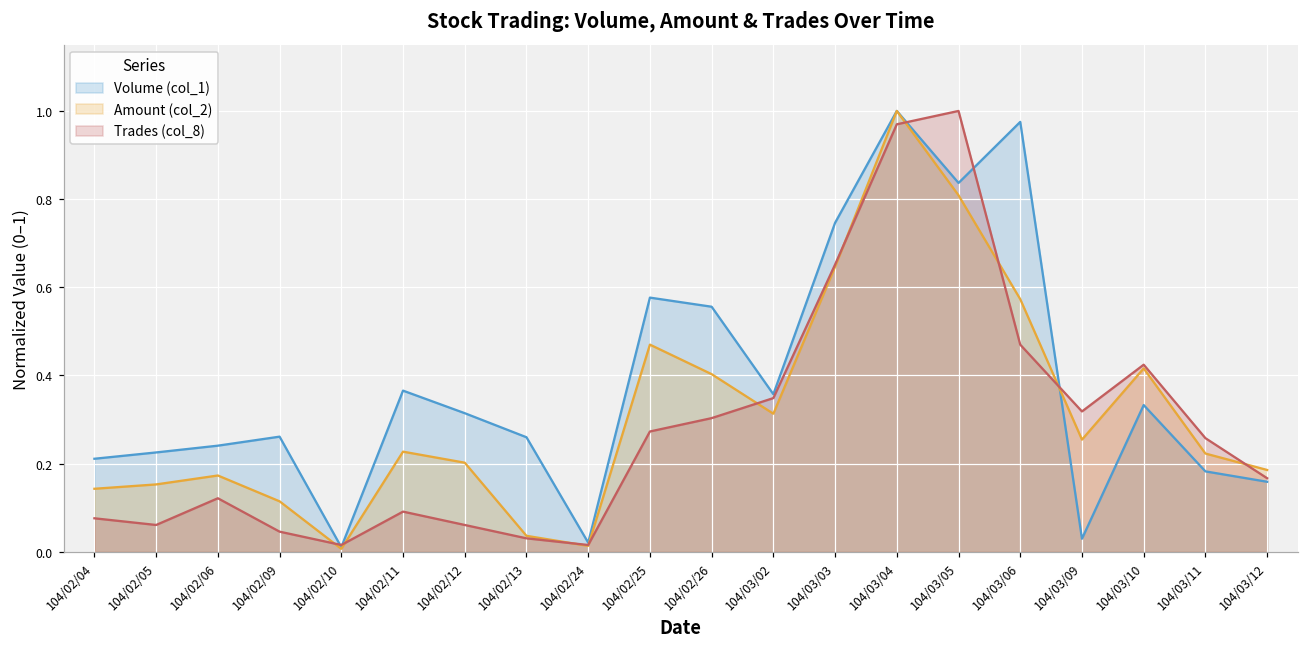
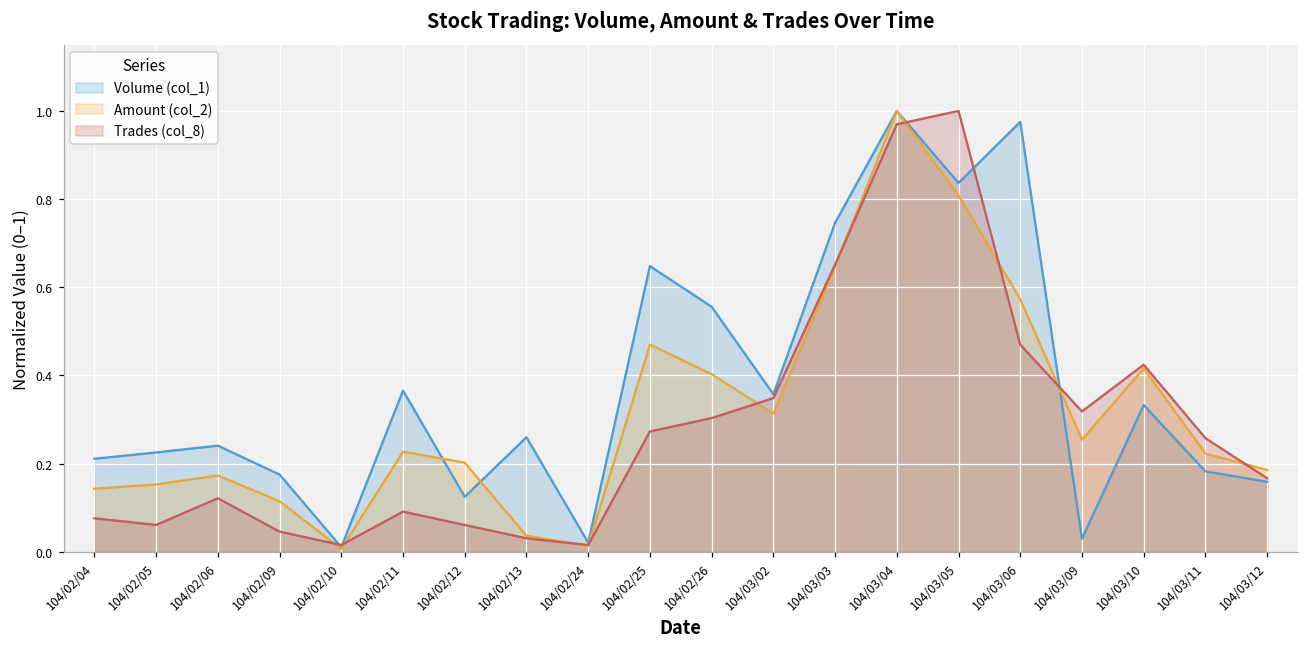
  {
    "Volume (col_1)": {
      "104/02/04": 0.21,
      "104/02/05": 0.23,
      "104/02/06": 0.24,
-     "104/02/09": 0.26,
+     "104/02/09": 0.18,
      "104/02/11": 0.37,
-     "104/02/12": 0.31,
+     "104/02/12": 0.12,
      "104/02/13": 0.26,
-     "104/02/25": 0.58,
+     "104/02/25": 0.65,
      "104/02/26": 0.56,
      "104/03/02": 0.36,
      "104/03/03": 0.75,
      "104/03/05": 0.84,
      "104/03/06": 0.98,
      "104/03/09": 0.03,
      "104/03/10": 0.33,
      "104/03/11": 0.18,
      "104/03/12": 0.16
    }
  }
